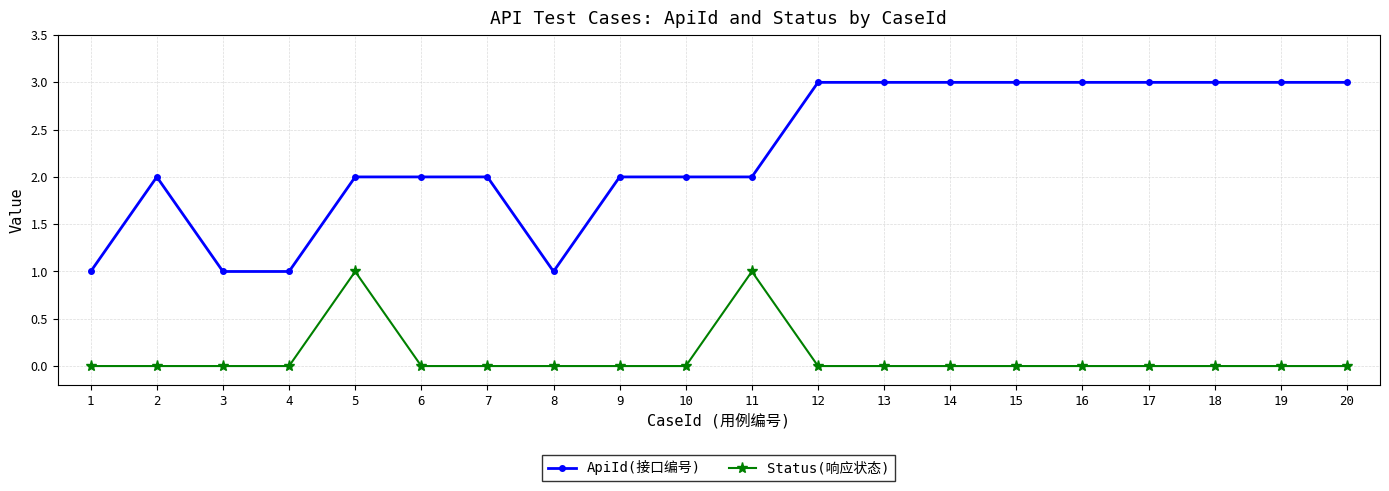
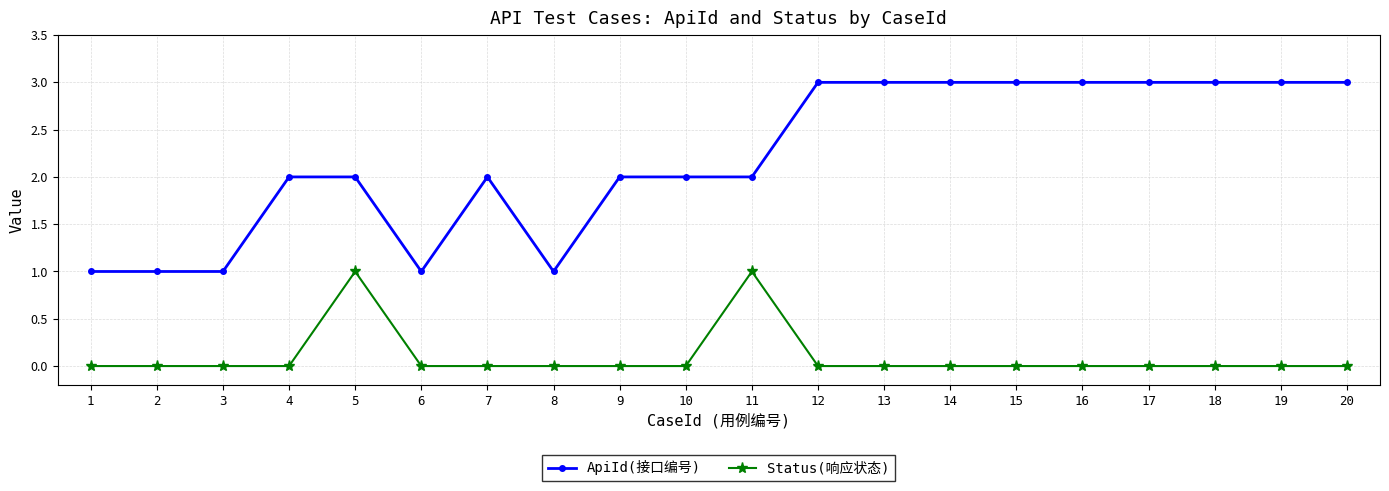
  {
    "ApiId(接口编号)": {
      "1": 1,
-     "2": 2,
+     "2": 1,
      "3": 1,
-     "4": 1,
+     "4": 2,
      "5": 2,
-     "6": 2,
+     "6": 1,
      "7": 2,
      "8": 1,
      "9": 2,
      "10": 2,
      "11": 2,
      "12": 3,
      "13": 3,
      "14": 3,
      "15": 3,
      "16": 3,
      "17": 3,
      "18": 3,
      "19": 3,
      "20": 3
    },
    "Status(响应状态)": {
      "1": 0,
      "2": 0,
      "3": 0,
      "4": 0,
      "5": 1,
      "6": 0,
      "7": 0,
      "8": 0,
      "9": 0,
      "10": 0,
      "11": 1,
      "12": 0,
      "13": 0,
      "14": 0,
      "15": 0,
      "16": 0,
      "17": 0,
      "18": 0,
      "19": 0,
      "20": 0
    }
  }
